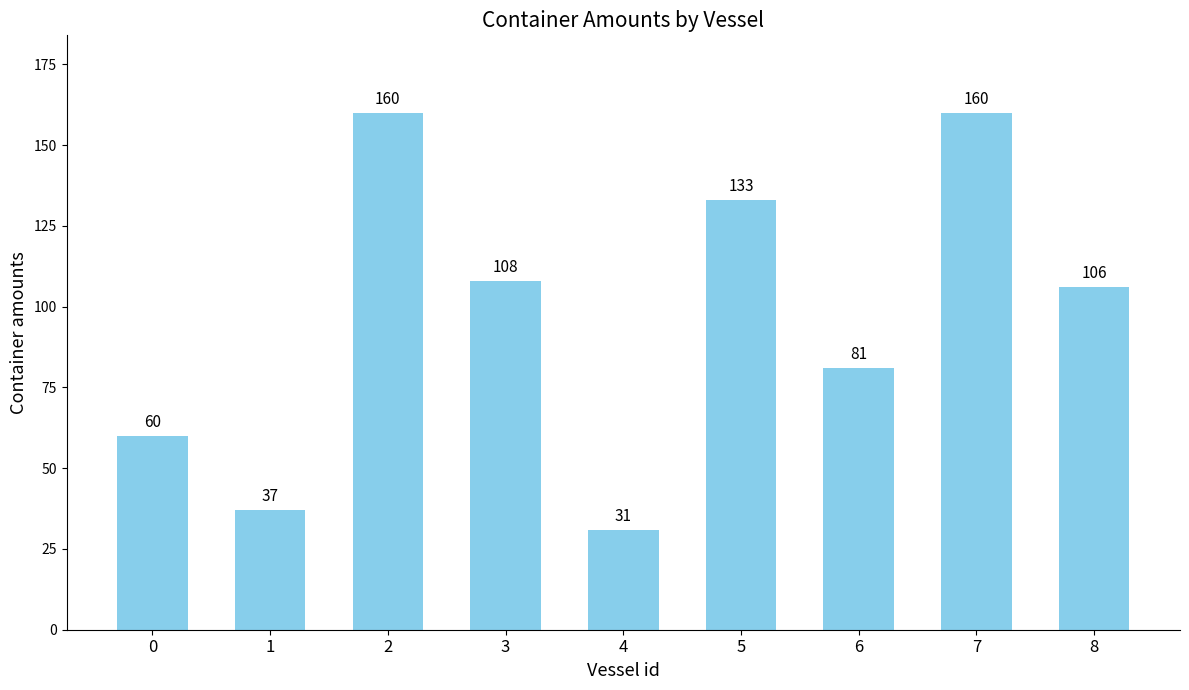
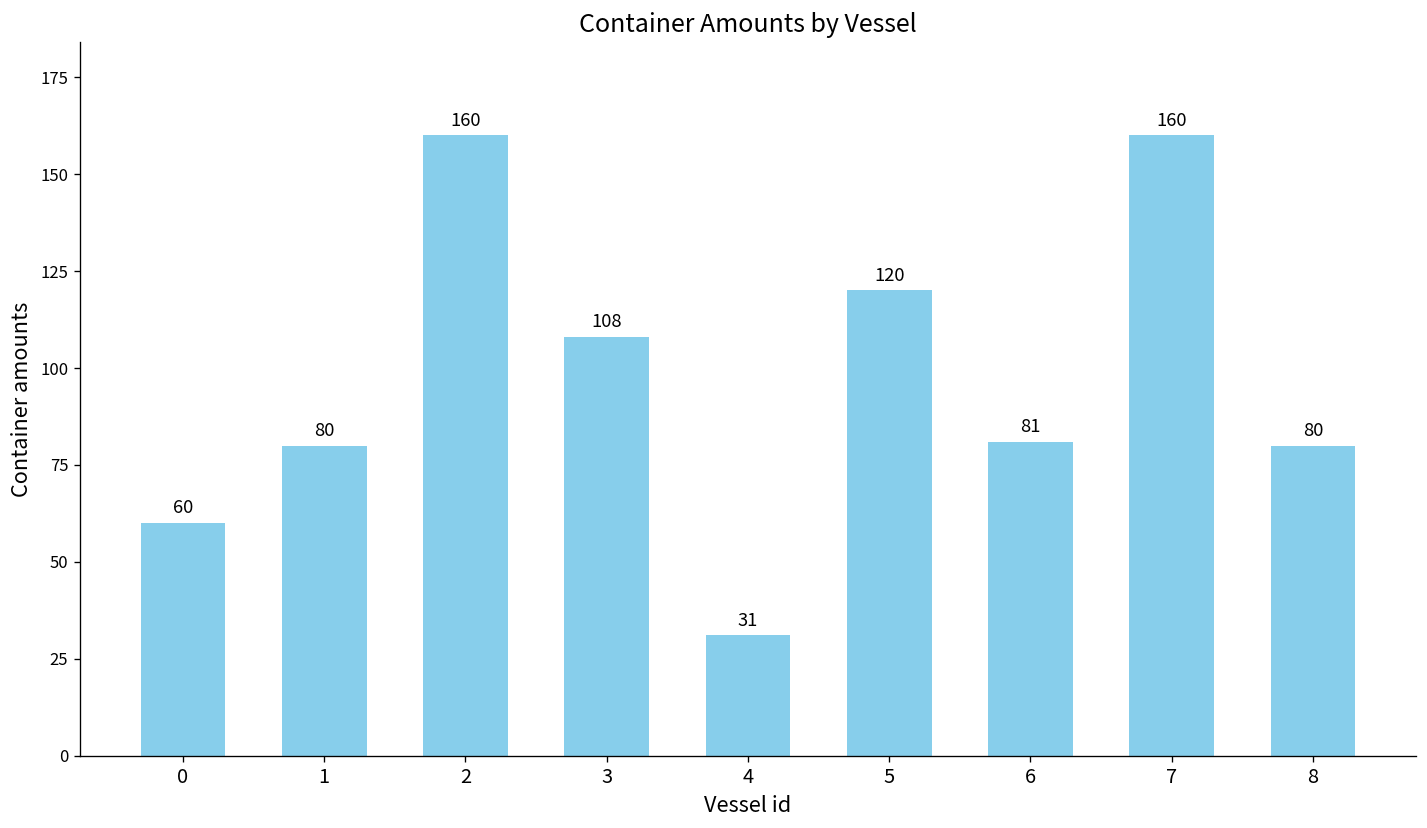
  {
    "0": 60,
-   "1": 37,
+   "1": 80,
    "2": 160,
    "3": 108,
    "4": 31,
-   "5": 133,
+   "5": 120,
    "6": 81,
    "7": 160,
-   "8": 106
+   "8": 80
  }
